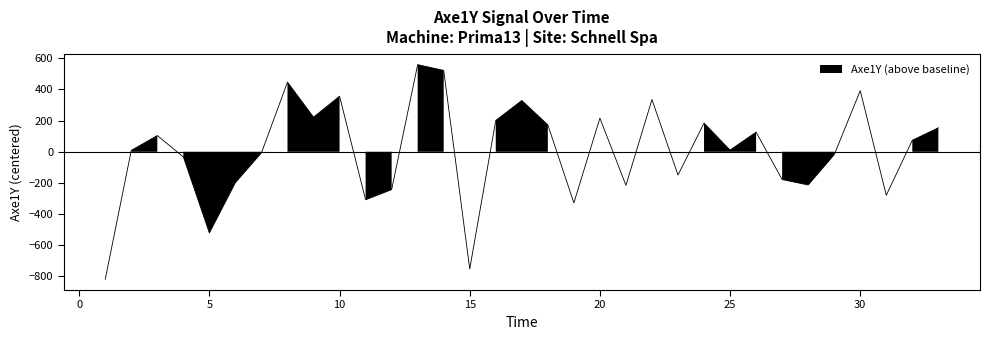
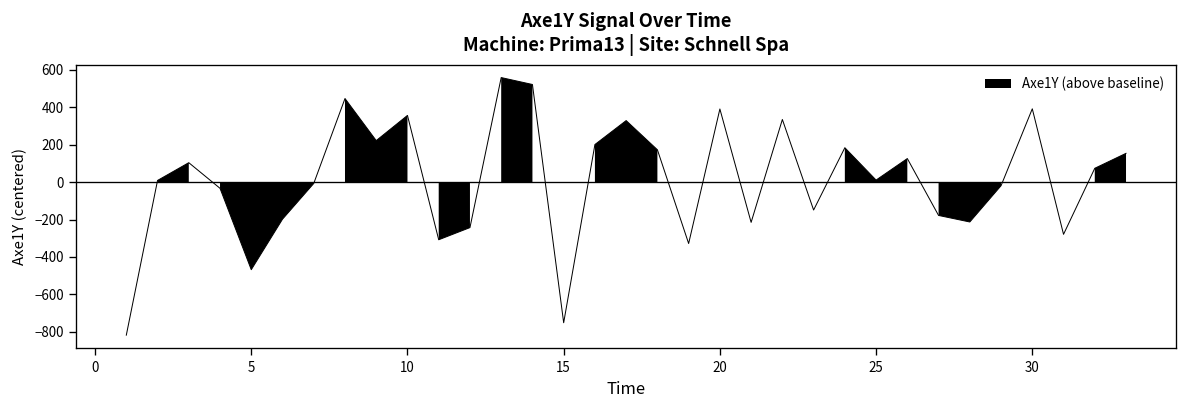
  {
-   "5": -520,
+   "5": -470,
    "10": 360,
    "15": -750,
-   "20": 220,
+   "20": 390,
    "25": 10,
    "30": 390
  }
